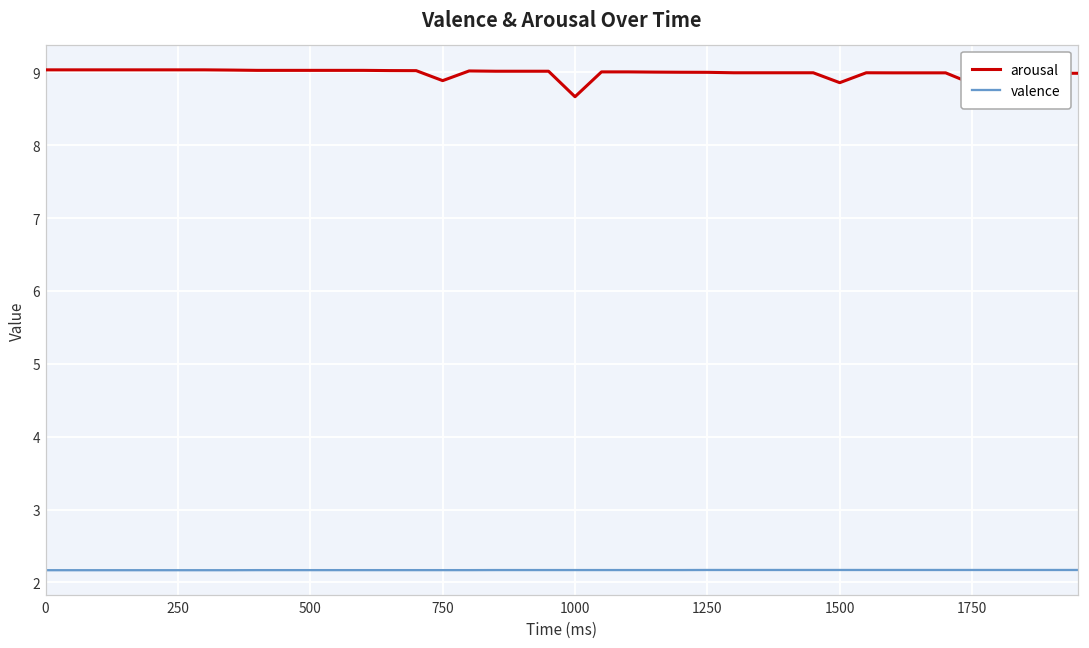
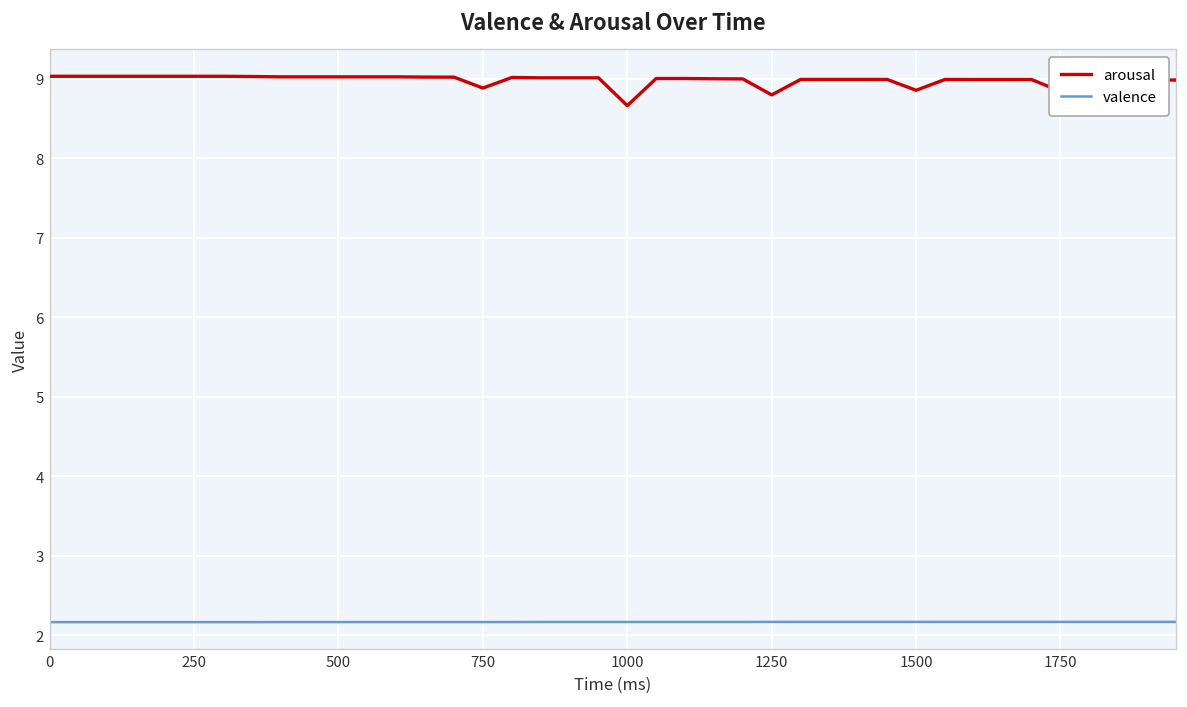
  {
    "arousal": {
      "0": 9.0,
      "250": 9.0,
      "500": 9.0,
      "750": 8.9,
      "1000": 8.7,
-     "1250": 9.0,
+     "1250": 8.8,
      "1500": 8.9
    },
    "valence": {
      "0": 2.2,
      "250": 2.2,
      "500": 2.2,
      "750": 2.2,
      "1000": 2.2,
      "1250": 2.2,
      "1500": 2.2,
      "1750": 2.2
    }
  }
